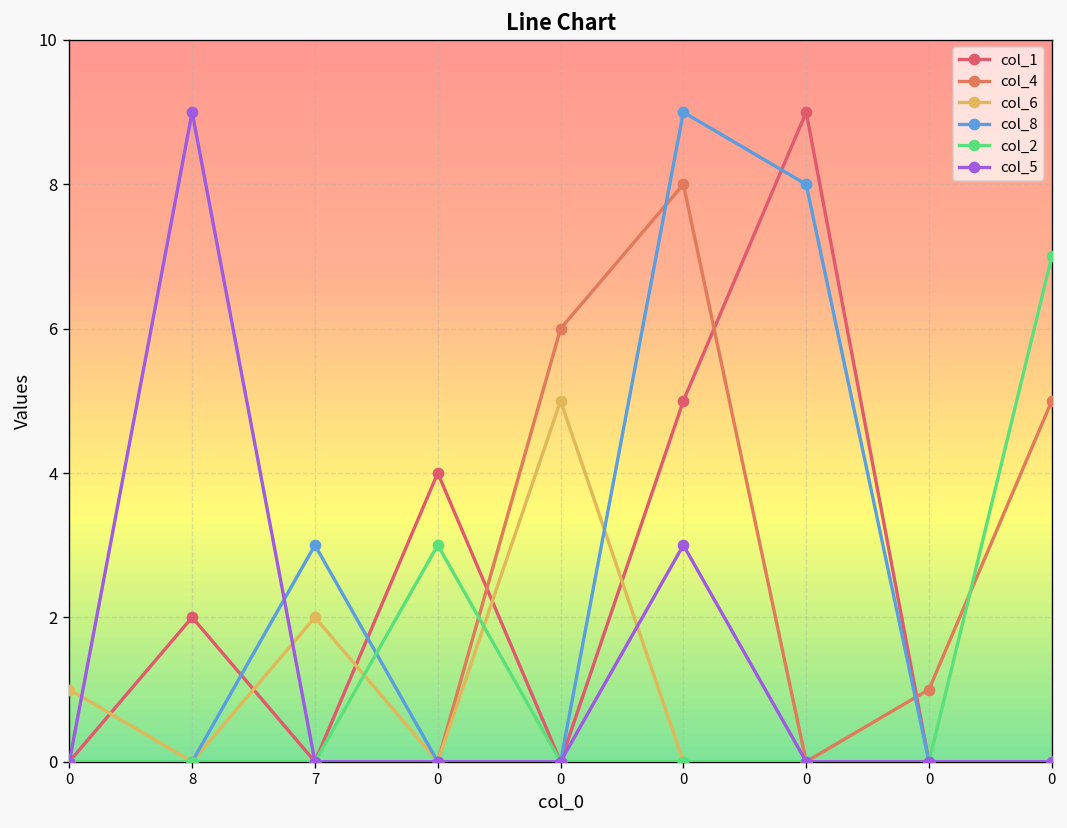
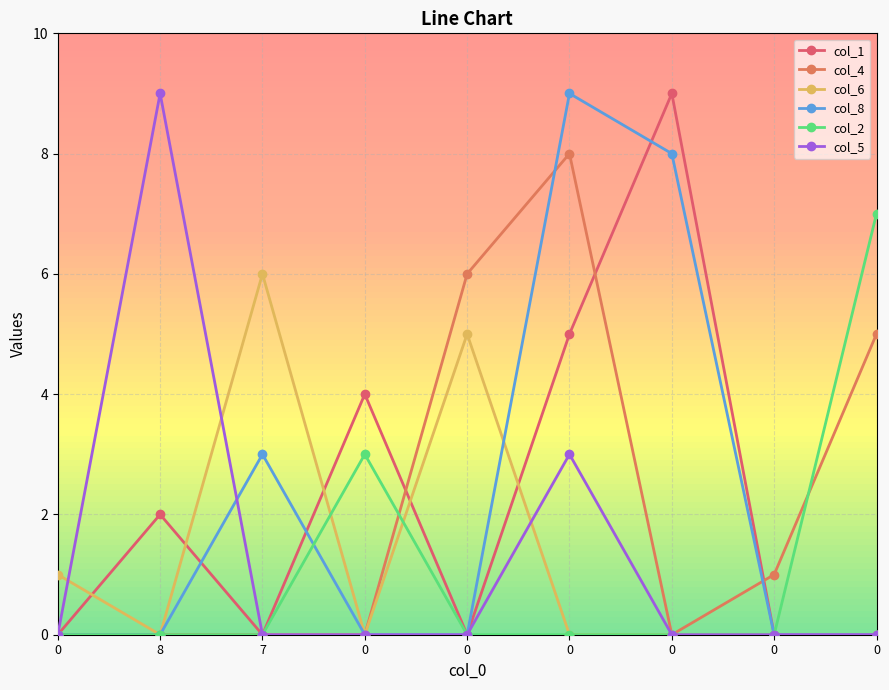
  {
    "col_6": {
-     "7": 2
+     "7": 6
    },
    "col_8": {
      "7": 3
    },
    "col_5": {
      "8": 9
    }
  }
